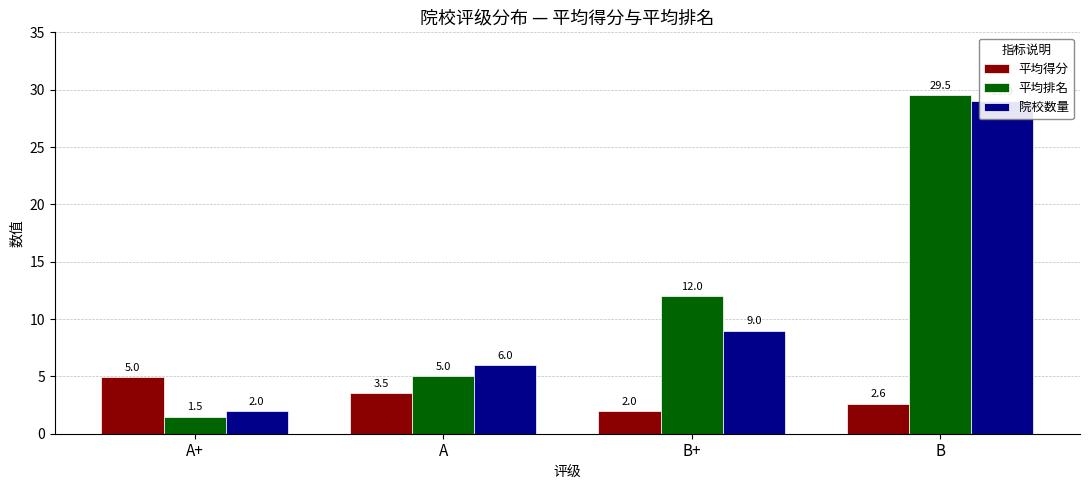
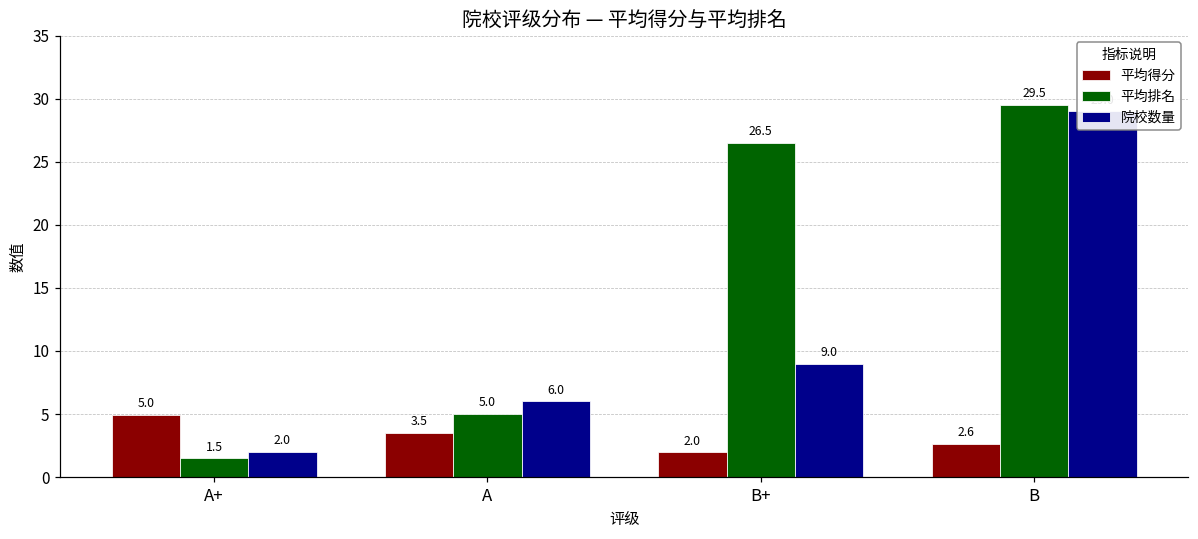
  {
    "平均得分": {
      "A+": 5.0,
      "A": 3.5,
      "B+": 2.0,
      "B": 2.6
    },
    "平均排名": {
      "A+": 1.5,
      "A": 5.0,
-     "B+": 12.0,
+     "B+": 26.5,
      "B": 29.5
    },
    "院校数量": {
      "A+": 2.0,
      "A": 6.0,
      "B+": 9.0
    }
  }
